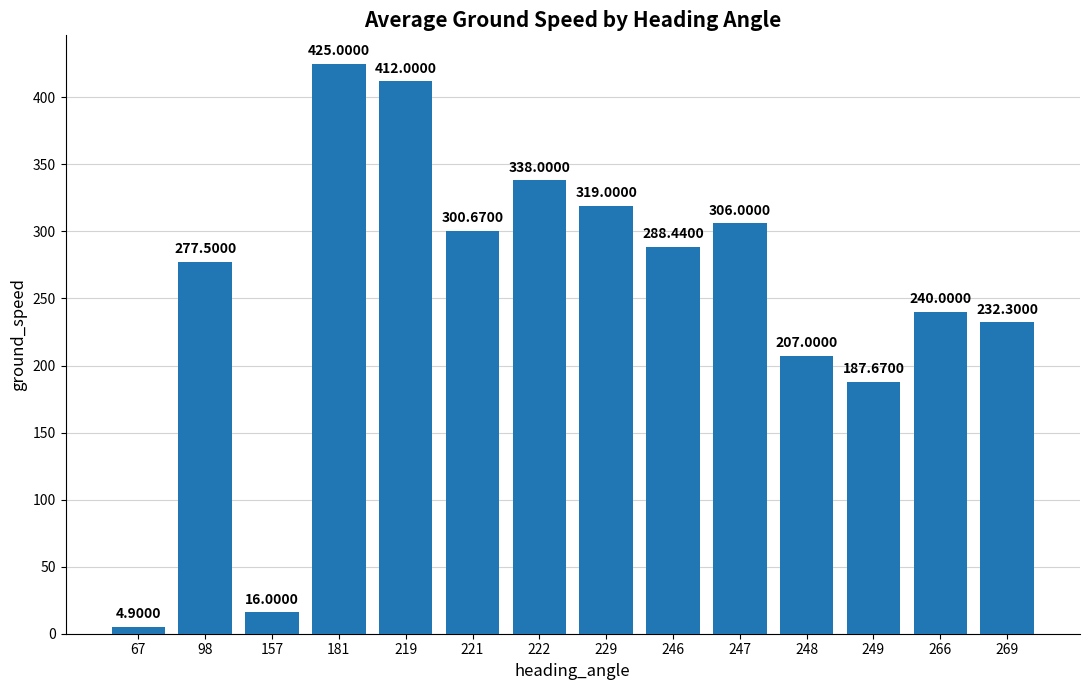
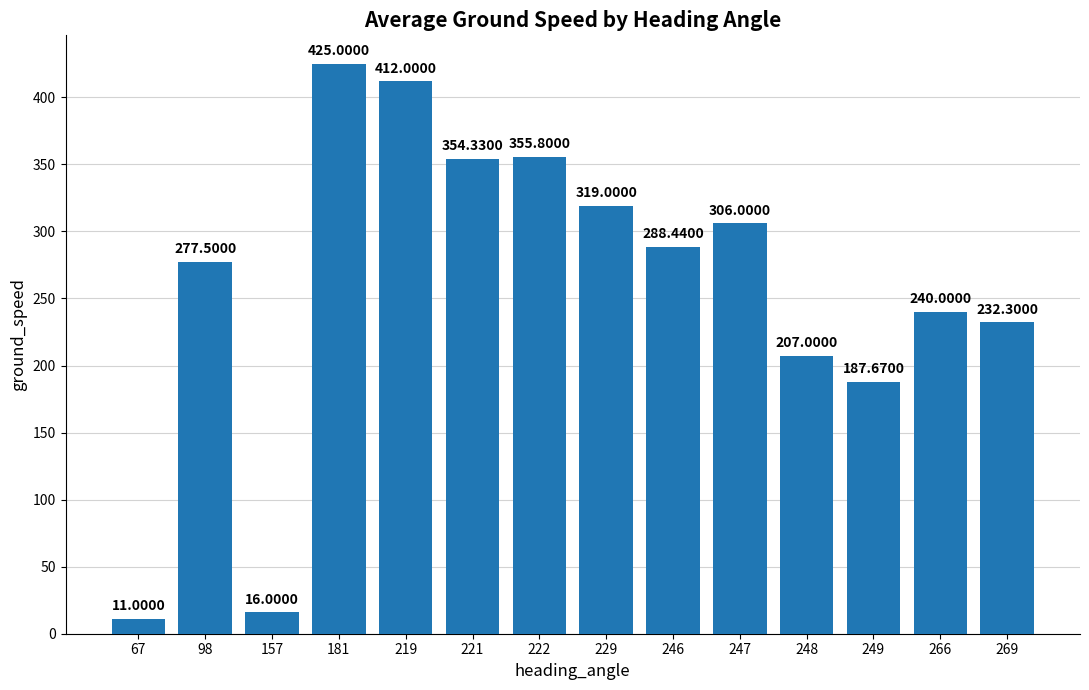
  {
-   "67": 4.9000,
+   "67": 11.0000,
    "98": 277.5000,
    "157": 16.0000,
    "181": 425.0000,
    "219": 412.0000,
-   "221": 300.6700,
-   "222": 338.0000,
+   "221": 354.3300,
+   "222": 355.8000,
    "229": 319.0000,
    "246": 288.4400,
    "247": 306.0000,
    "248": 207.0000,
    "249": 187.6700,
    "266": 240.0000,
    "269": 232.3000
  }
